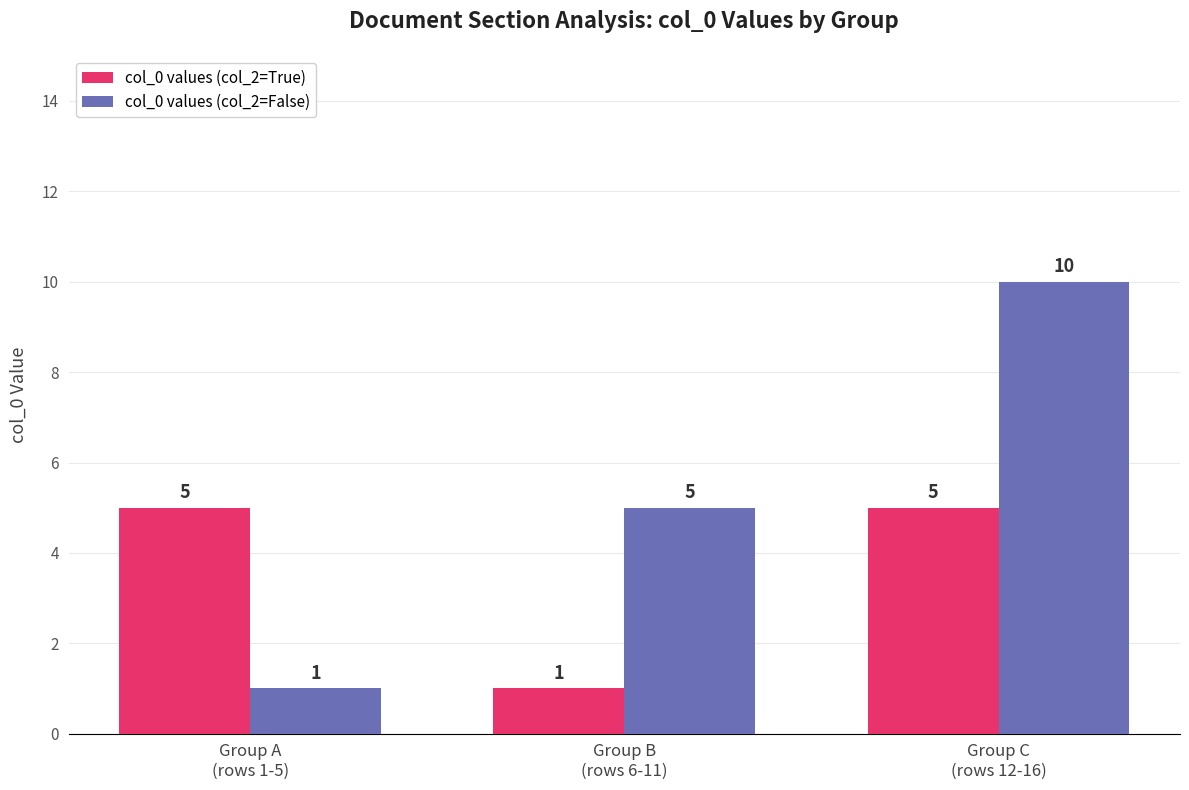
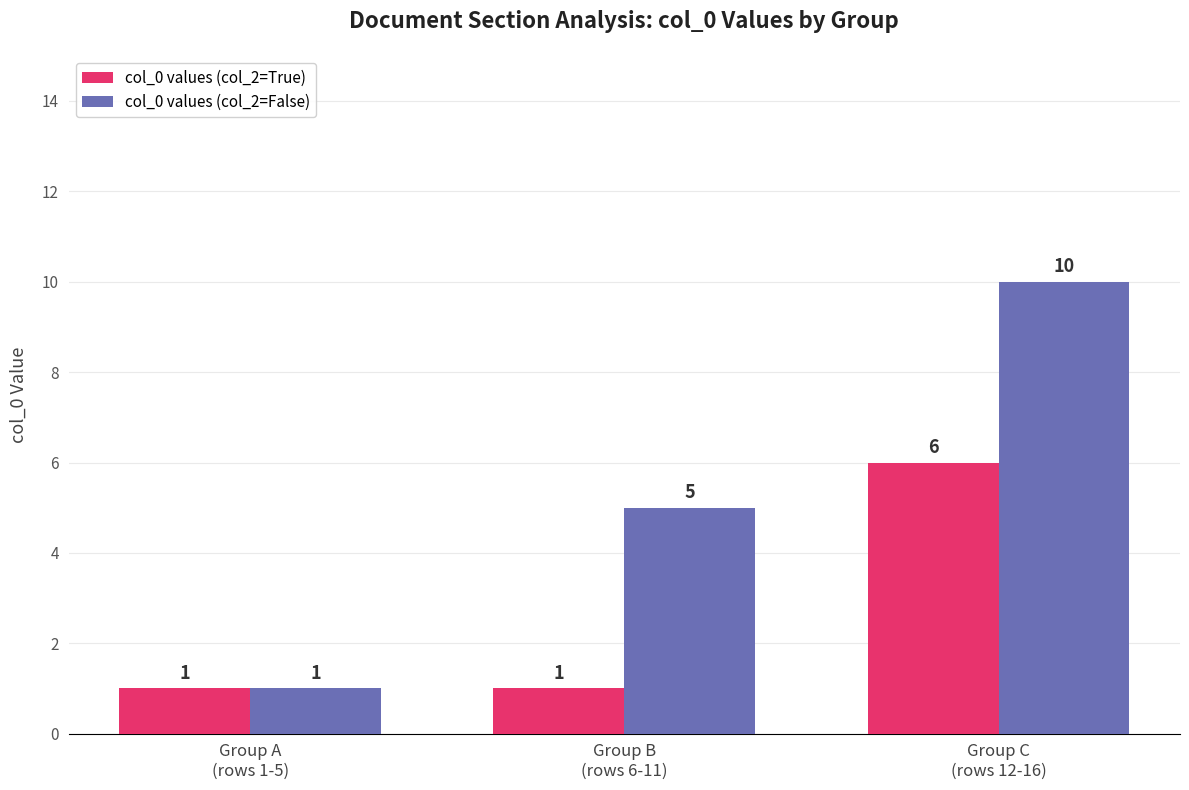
  {
    "col_0 values (col_2=True)": {
-     "Group A (rows 1-5)": 5,
+     "Group A (rows 1-5)": 1,
      "Group B (rows 6-11)": 1,
-     "Group C (rows 12-16)": 5
+     "Group C (rows 12-16)": 6
    },
    "col_0 values (col_2=False)": {
      "Group A (rows 1-5)": 1,
      "Group B (rows 6-11)": 5,
      "Group C (rows 12-16)": 10
    }
  }
